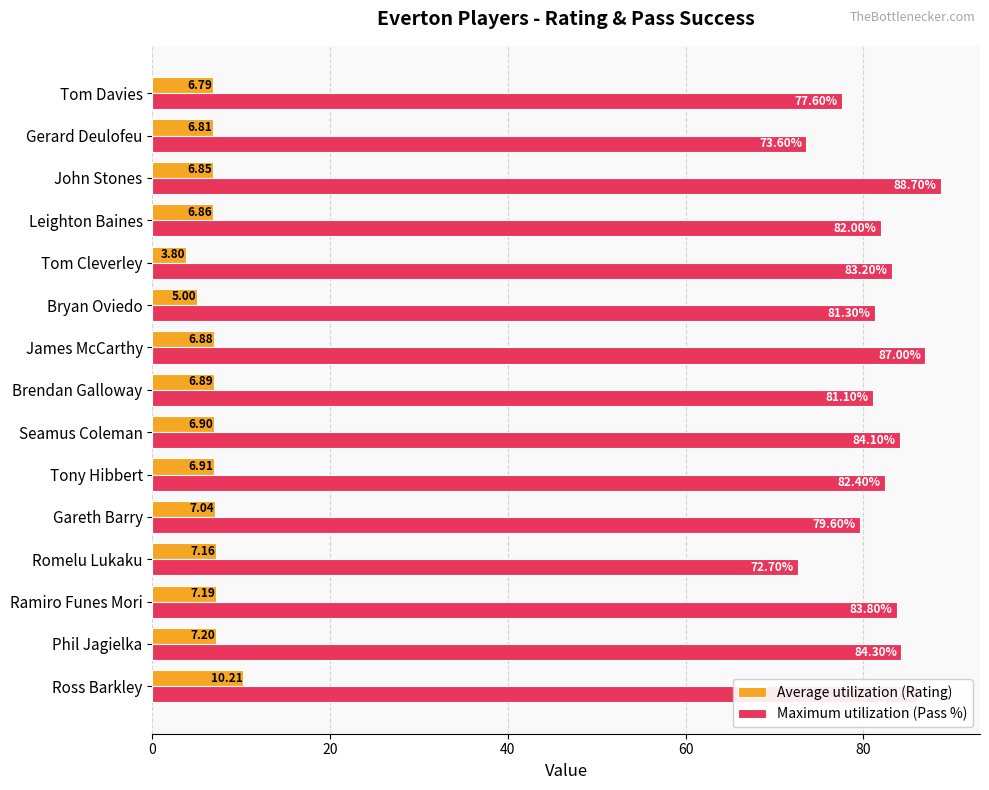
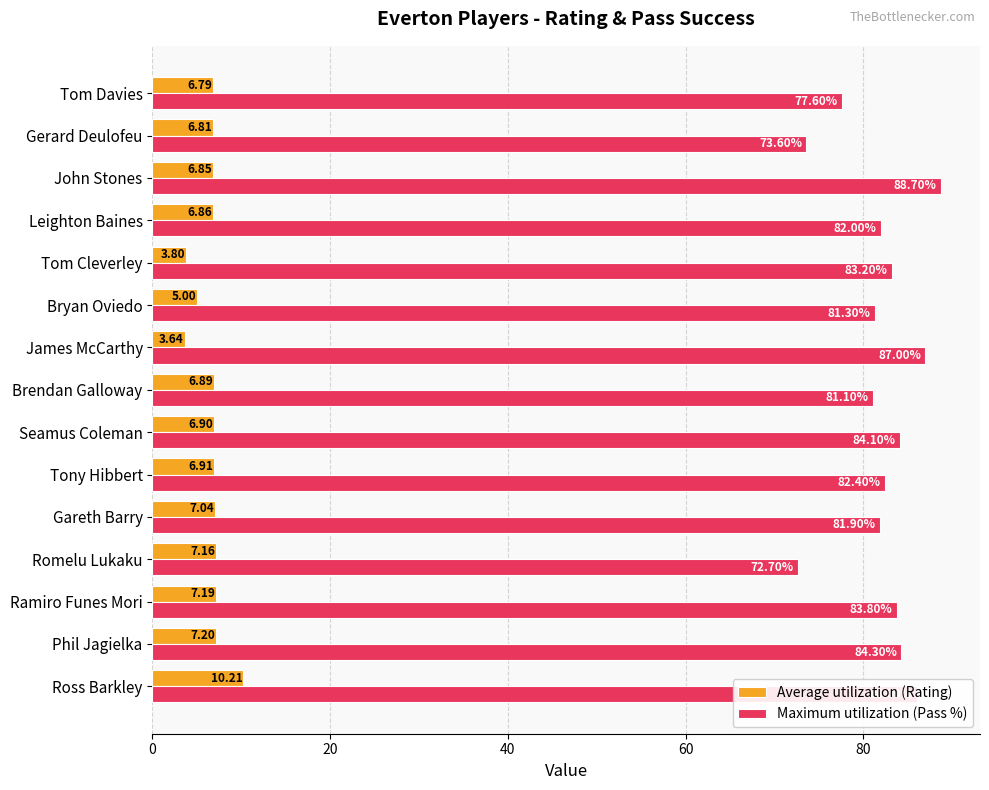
  {
    "Average utilization (Rating)": {
      "Tom Davies": "6.79",
      "Gerard Deulofeu": "6.81",
      "John Stones": "6.85",
      "Leighton Baines": "6.86",
      "Tom Cleverley": "3.80",
      "Bryan Oviedo": "5.00",
-     "James McCarthy": "6.88",
+     "James McCarthy": "3.64",
      "Brendan Galloway": "6.89",
      "Seamus Coleman": "6.90",
      "Tony Hibbert": "6.91",
      "Gareth Barry": "7.04",
      "Romelu Lukaku": "7.16",
      "Ramiro Funes Mori": "7.19",
      "Phil Jagielka": "7.20",
      "Ross Barkley": "10.21"
    },
    "Maximum utilization (Pass %)": {
      "Tom Davies": "77.60%",
      "Gerard Deulofeu": "73.60%",
      "John Stones": "88.70%",
      "Leighton Baines": "82.00%",
      "Tom Cleverley": "83.20%",
      "Bryan Oviedo": "81.30%",
      "James McCarthy": "87.00%",
      "Brendan Galloway": "81.10%",
      "Seamus Coleman": "84.10%",
      "Tony Hibbert": "82.40%",
-     "Gareth Barry": "79.60%",
+     "Gareth Barry": "81.90%",
      "Romelu Lukaku": "72.70%",
      "Ramiro Funes Mori": "83.80%",
      "Phil Jagielka": "84.30%"
    }
  }
